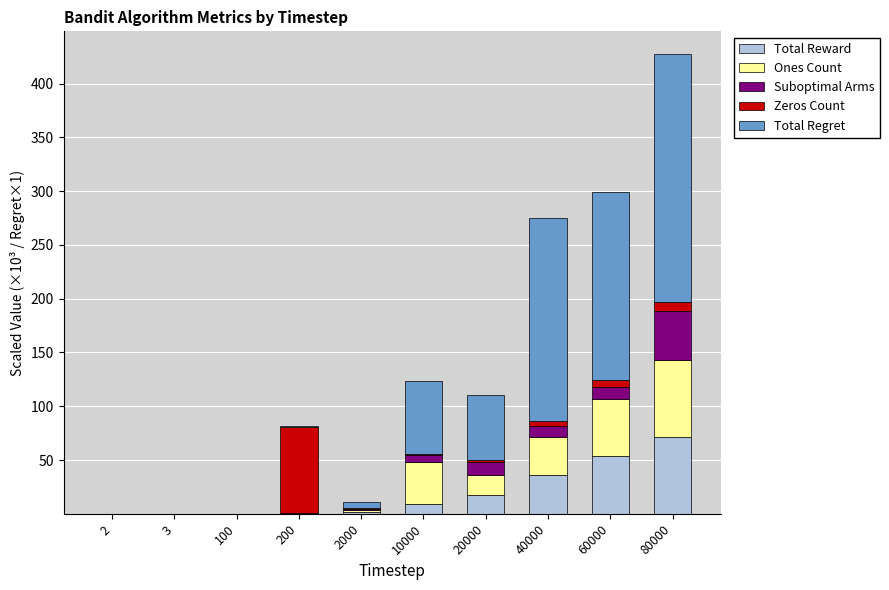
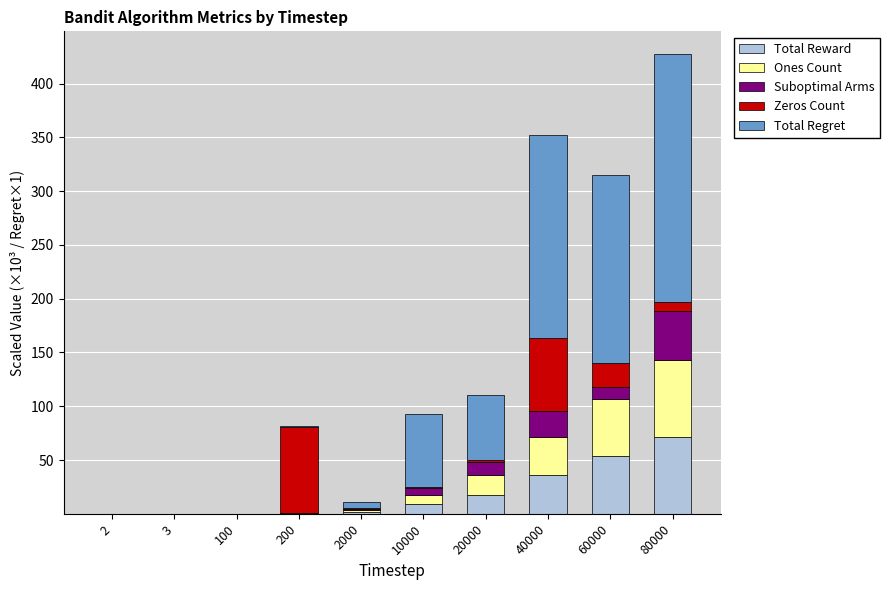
  {
    "Total Reward": {
      "10000": 9,
      "20000": 18,
      "40000": 36,
      "60000": 54,
      "80000": 71
    },
    "Ones Count": {
-     "10000": 39,
+     "10000": 9,
      "20000": 18,
      "40000": 36,
      "60000": 54,
      "80000": 71
    },
    "Suboptimal Arms": {
      "10000": 6,
      "20000": 12,
-     "40000": 10,
+     "40000": 24,
      "60000": 11,
      "80000": 46
    },
    "Zeros Count": {
      "2": 0,
      "3": 0,
      "200": 81,
-     "40000": 4,
-     "60000": 6,
+     "40000": 68,
+     "60000": 22,
      "80000": 9
    },
    "Total Regret": {
      "2": 0,
      "3": 0,
      "100": 0,
      "2000": 6,
      "10000": 68,
      "20000": 60,
      "40000": 189,
      "60000": 175,
      "80000": 230
    }
  }
